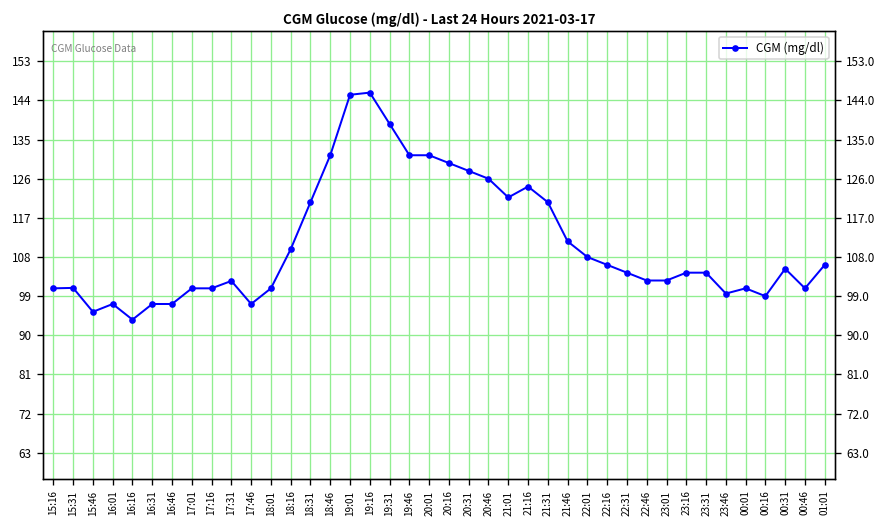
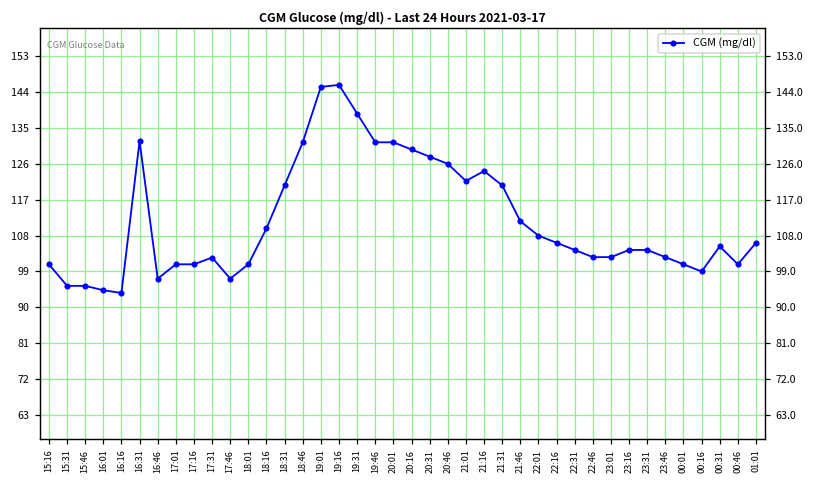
  {
    "15:16": 101,
-   "15:31": 101,
+   "15:31": 95,
    "15:46": 95,
-   "16:01": 97,
+   "16:01": 94,
    "16:16": 94,
-   "16:31": 97,
+   "16:31": 132,
    "16:46": 97,
    "17:01": 101,
    "17:16": 101,
    "17:31": 103,
    "17:46": 97,
    "18:01": 101,
    "18:16": 110,
    "18:31": 121,
    "18:46": 131,
    "19:01": 145,
    "19:16": 146,
    "19:31": 139,
    "19:46": 131,
    "20:01": 131,
    "20:16": 130,
    "20:31": 128,
    "20:46": 126,
    "21:01": 122,
    "21:16": 124,
    "21:31": 121,
    "21:46": 112,
    "22:01": 108,
    "22:16": 106,
    "22:31": 104,
    "22:46": 103,
    "23:01": 103,
    "23:16": 104,
    "23:31": 104,
-   "23:46": 100,
+   "23:46": 103,
    "00:01": 101,
    "00:16": 99,
    "00:31": 105,
    "00:46": 101,
    "01:01": 106
  }
